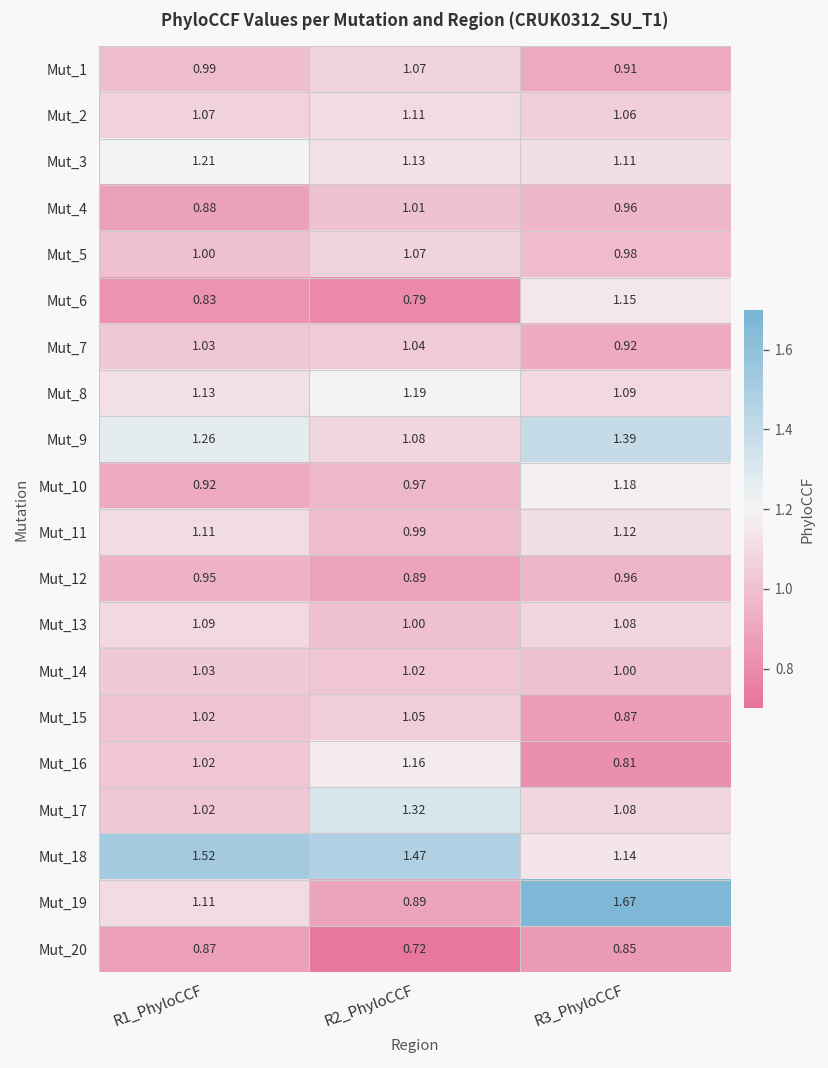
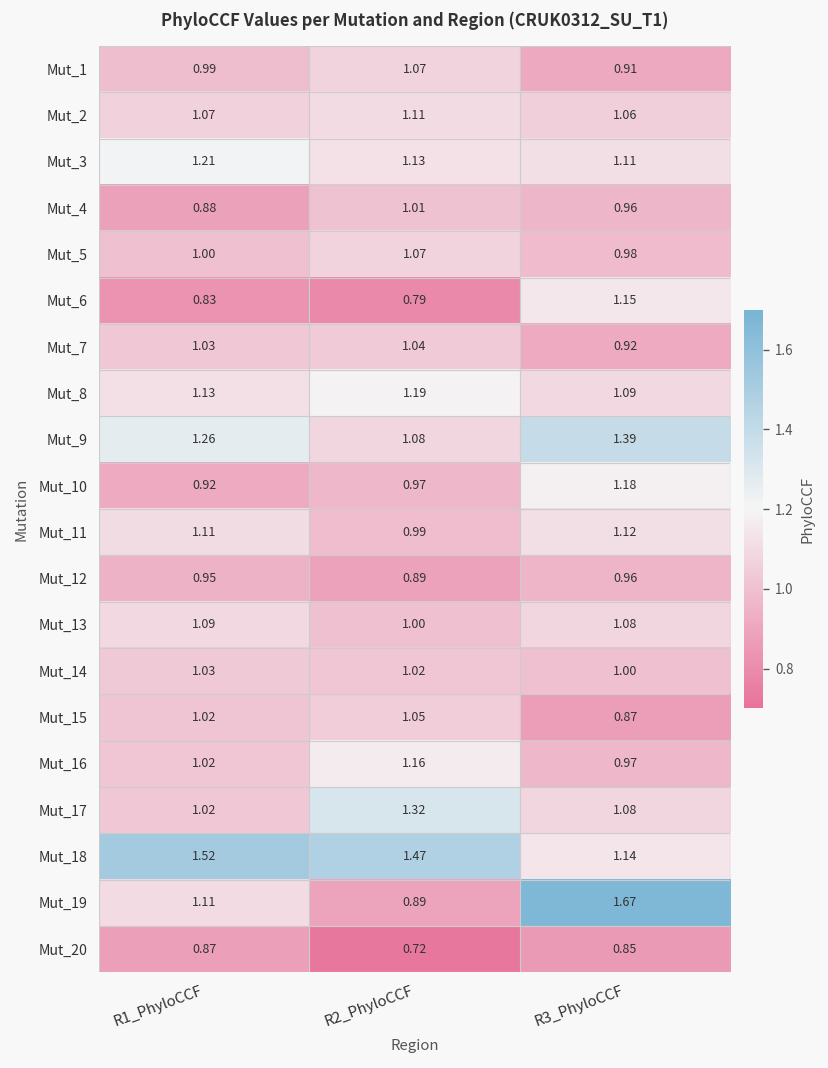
  {
    "Mut_1": {
      "R1_PhyloCCF": 0.99,
      "R2_PhyloCCF": 1.07,
      "R3_PhyloCCF": 0.91
    },
    "Mut_2": {
      "R1_PhyloCCF": 1.07,
      "R2_PhyloCCF": 1.11,
      "R3_PhyloCCF": 1.06
    },
    "Mut_3": {
      "R1_PhyloCCF": 1.21,
      "R2_PhyloCCF": 1.13,
      "R3_PhyloCCF": 1.11
    },
    "Mut_4": {
      "R1_PhyloCCF": 0.88,
      "R2_PhyloCCF": 1.01,
      "R3_PhyloCCF": 0.96
    },
    "Mut_5": {
      "R1_PhyloCCF": 1.00,
      "R2_PhyloCCF": 1.07,
      "R3_PhyloCCF": 0.98
    },
    "Mut_6": {
      "R1_PhyloCCF": 0.83,
      "R2_PhyloCCF": 0.79,
      "R3_PhyloCCF": 1.15
    },
    "Mut_7": {
      "R1_PhyloCCF": 1.03,
      "R2_PhyloCCF": 1.04,
      "R3_PhyloCCF": 0.92
    },
    "Mut_8": {
      "R1_PhyloCCF": 1.13,
      "R2_PhyloCCF": 1.19,
      "R3_PhyloCCF": 1.09
    },
    "Mut_9": {
      "R1_PhyloCCF": 1.26,
      "R2_PhyloCCF": 1.08,
      "R3_PhyloCCF": 1.39
    },
    "Mut_10": {
      "R1_PhyloCCF": 0.92,
      "R2_PhyloCCF": 0.97,
      "R3_PhyloCCF": 1.18
    },
    "Mut_11": {
      "R1_PhyloCCF": 1.11,
      "R2_PhyloCCF": 0.99,
      "R3_PhyloCCF": 1.12
    },
    "Mut_12": {
      "R1_PhyloCCF": 0.95,
      "R2_PhyloCCF": 0.89,
      "R3_PhyloCCF": 0.96
    },
    "Mut_13": {
      "R1_PhyloCCF": 1.09,
      "R2_PhyloCCF": 1.00,
      "R3_PhyloCCF": 1.08
    },
    "Mut_14": {
      "R1_PhyloCCF": 1.03,
      "R2_PhyloCCF": 1.02,
      "R3_PhyloCCF": 1.00
    },
    "Mut_15": {
      "R1_PhyloCCF": 1.02,
      "R2_PhyloCCF": 1.05,
      "R3_PhyloCCF": 0.87
    },
    "Mut_16": {
      "R1_PhyloCCF": 1.02,
      "R2_PhyloCCF": 1.16,
-     "R3_PhyloCCF": 0.81
+     "R3_PhyloCCF": 0.97
    },
    "Mut_17": {
      "R1_PhyloCCF": 1.02,
      "R2_PhyloCCF": 1.32,
      "R3_PhyloCCF": 1.08
    },
    "Mut_18": {
      "R1_PhyloCCF": 1.52,
      "R2_PhyloCCF": 1.47,
      "R3_PhyloCCF": 1.14
    },
    "Mut_19": {
      "R1_PhyloCCF": 1.11,
      "R2_PhyloCCF": 0.89,
      "R3_PhyloCCF": 1.67
    },
    "Mut_20": {
      "R1_PhyloCCF": 0.87,
      "R2_PhyloCCF": 0.72,
      "R3_PhyloCCF": 0.85
    }
  }
